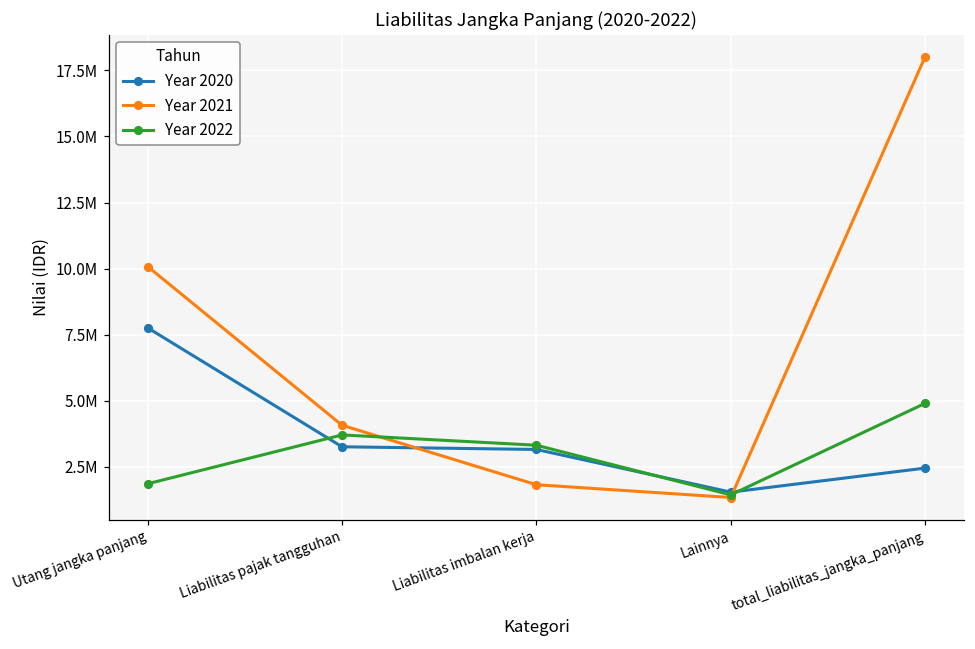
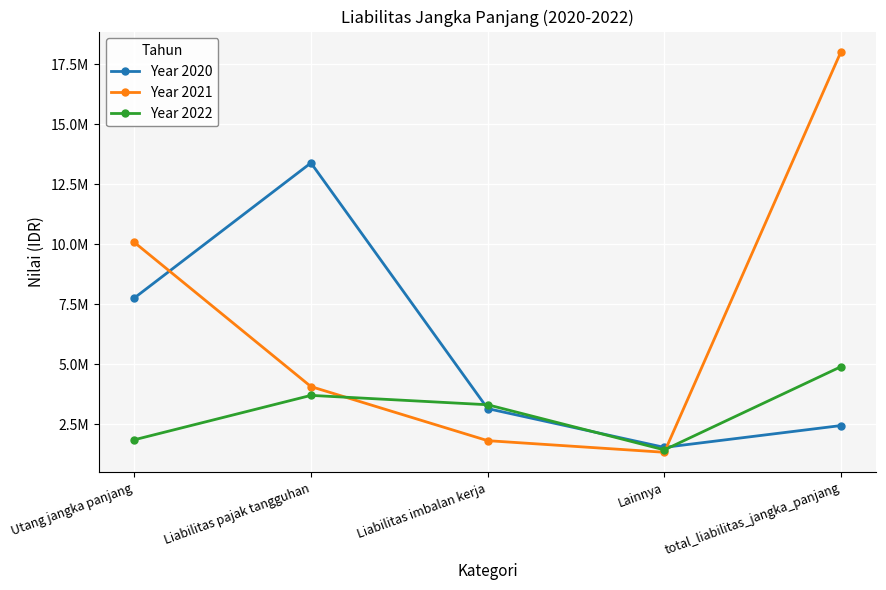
  {
    "Year 2020": {
      "Utang jangka panjang": 7800000,
-     "Liabilitas pajak tangguhan": 3300000,
+     "Liabilitas pajak tangguhan": 13400000,
      "Liabilitas imbalan kerja": 3200000,
      "total_liabilitas_jangka_panjang": 2400000
    },
    "Year 2021": {
      "Utang jangka panjang": 10100000,
      "Liabilitas pajak tangguhan": 4100000,
      "Liabilitas imbalan kerja": 1800000,
      "total_liabilitas_jangka_panjang": 18000000
    },
    "Year 2022": {
      "Utang jangka panjang": 1900000,
      "Liabilitas pajak tangguhan": 3700000,
      "Liabilitas imbalan kerja": 3300000,
      "total_liabilitas_jangka_panjang": 4900000
    }
  }
